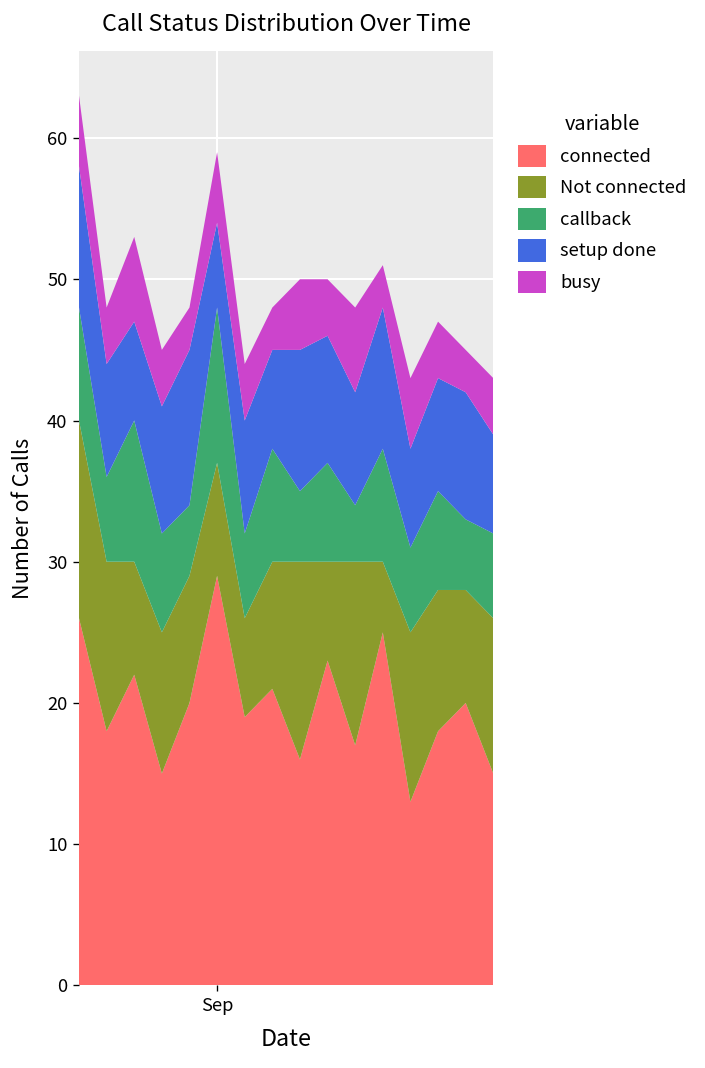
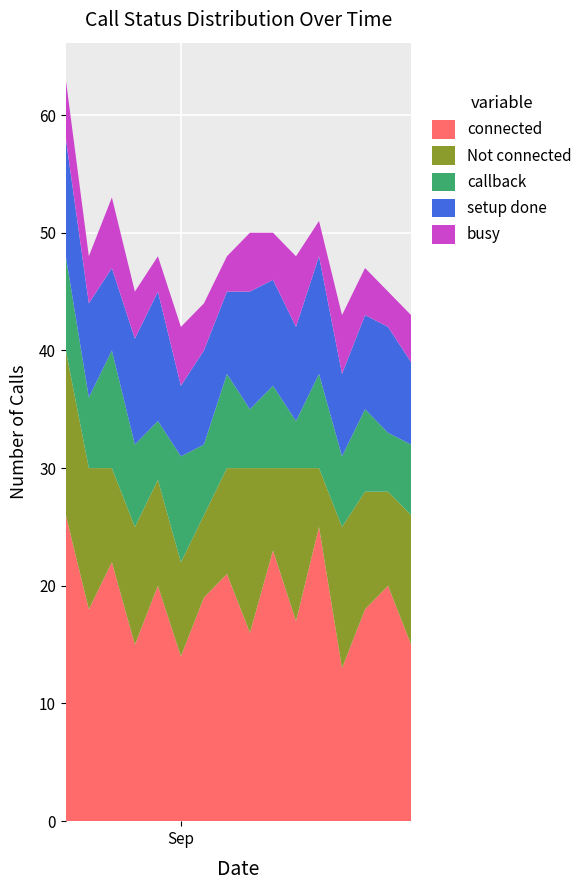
  {
    "connected": {
-     "Sep": 29
+     "Sep": 14
    },
    "callback": {
-     "Sep": 11
+     "Sep": 9
    },
    "busy": {
      "Sep": 5
    }
  }
